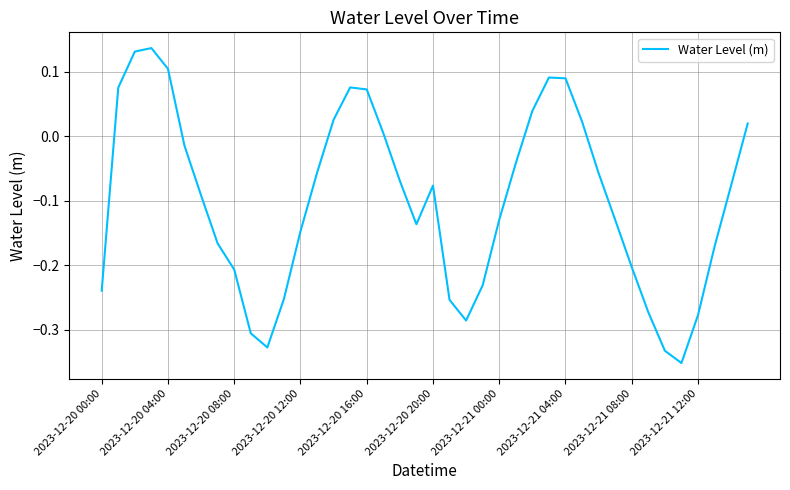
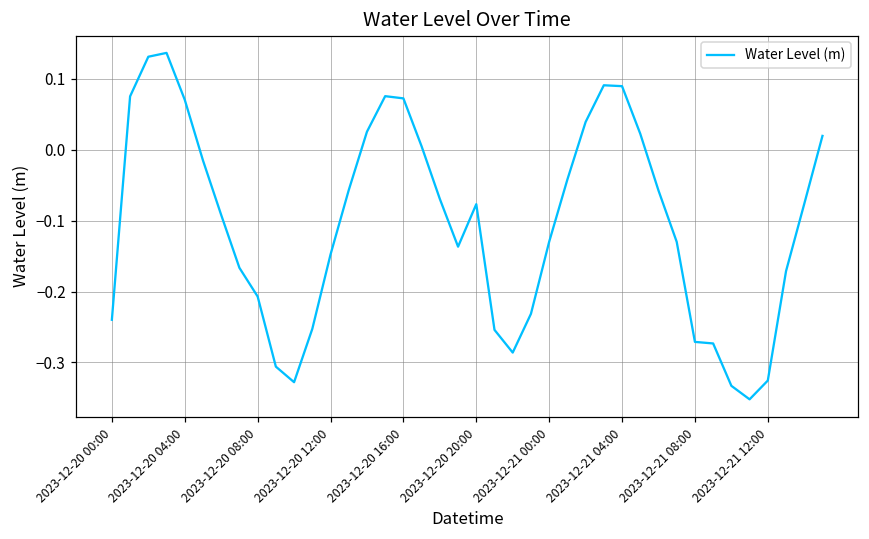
  {
    "2023-12-20 00:00": -0.24,
-   "2023-12-20 04:00": 0.10,
+   "2023-12-20 04:00": 0.07,
    "2023-12-20 08:00": -0.21,
    "2023-12-20 12:00": -0.15,
    "2023-12-20 16:00": 0.07,
    "2023-12-20 20:00": -0.08,
    "2023-12-21 00:00": -0.13,
    "2023-12-21 04:00": 0.09,
-   "2023-12-21 08:00": -0.20,
-   "2023-12-21 12:00": -0.28
+   "2023-12-21 08:00": -0.27,
+   "2023-12-21 12:00": -0.33
  }
